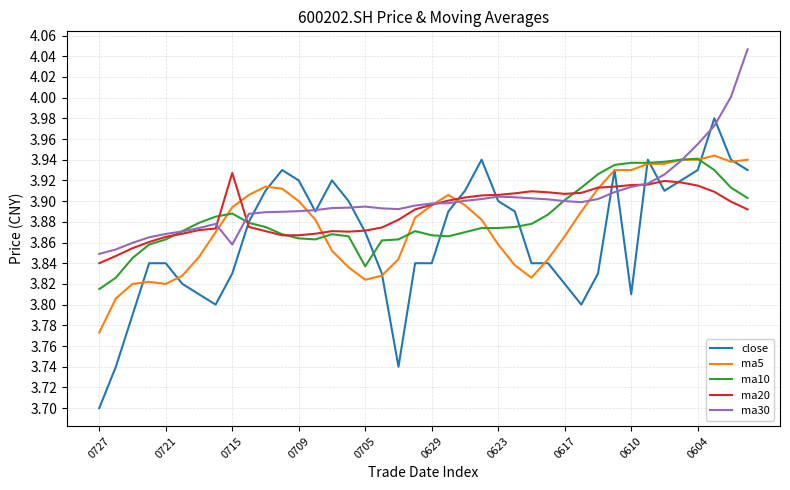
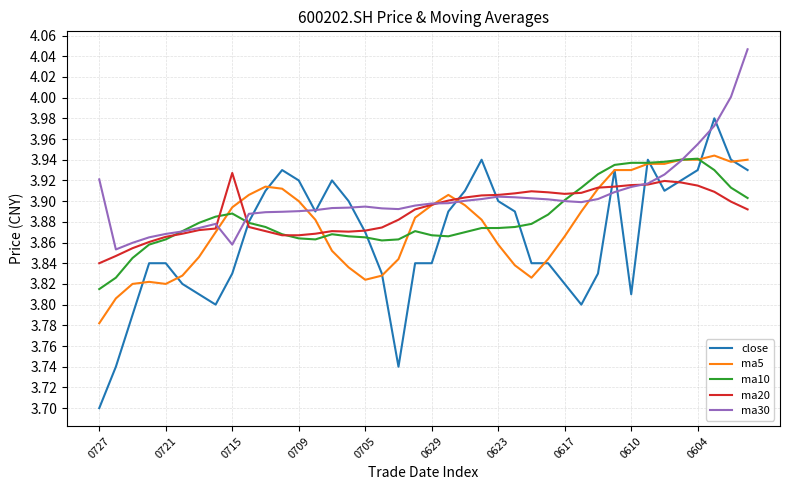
  {
    "close": {
      "0727": 3.700,
      "0721": 3.840,
      "0715": 3.830,
      "0709": 3.920,
      "0629": 3.840,
      "0623": 3.900,
      "0617": 3.820,
      "0610": 3.810,
      "0604": 3.930
    },
    "ma5": {
-     "0727": 3.773,
+     "0727": 3.782,
      "0721": 3.820,
      "0715": 3.894,
      "0709": 3.900,
      "0705": 3.824,
      "0623": 3.858,
      "0617": 3.866,
      "0610": 3.930
    },
    "ma10": {
      "0727": 3.815,
      "0721": 3.863,
      "0715": 3.888,
      "0709": 3.864,
-     "0705": 3.837,
+     "0705": 3.865,
      "0629": 3.867,
      "0623": 3.874,
      "0610": 3.937
    },
    "ma20": {
      "0727": 3.840,
      "0721": 3.866,
      "0715": 3.927,
      "0709": 3.867,
      "0617": 3.907,
      "0604": 3.915
    },
    "ma30": {
-     "0727": 3.849,
+     "0727": 3.921,
      "0721": 3.868,
      "0715": 3.858,
      "0709": 3.890,
      "0705": 3.895,
      "0604": 3.955
    }
  }
